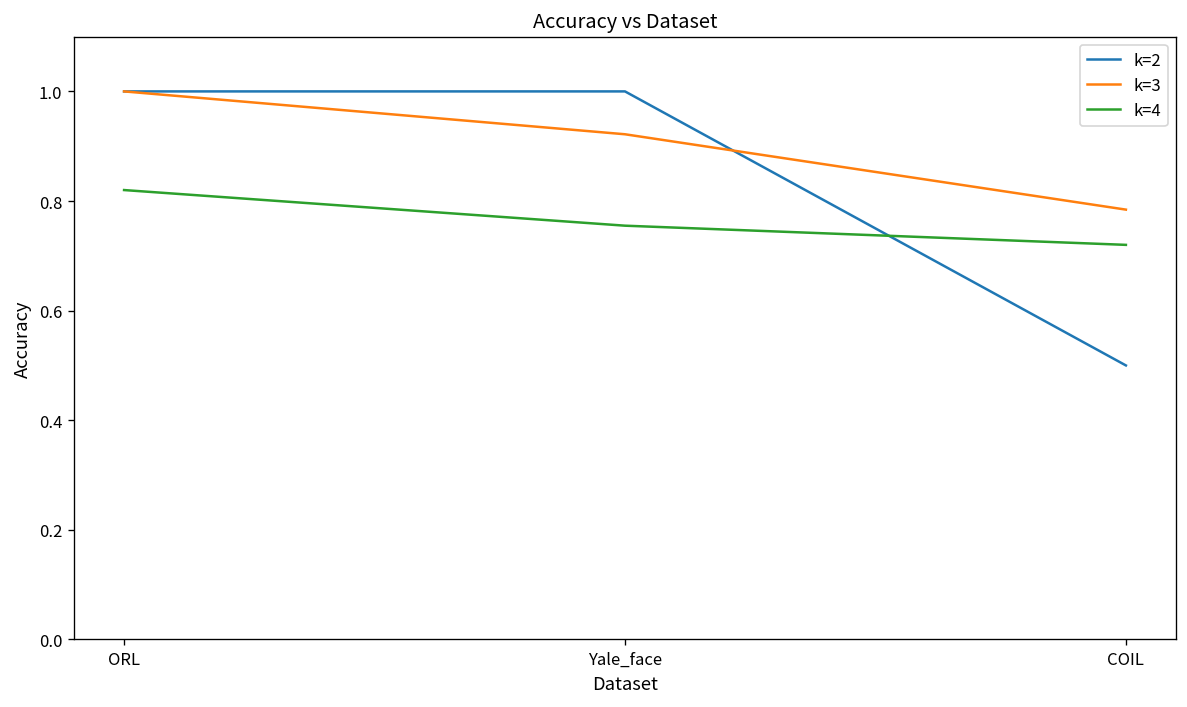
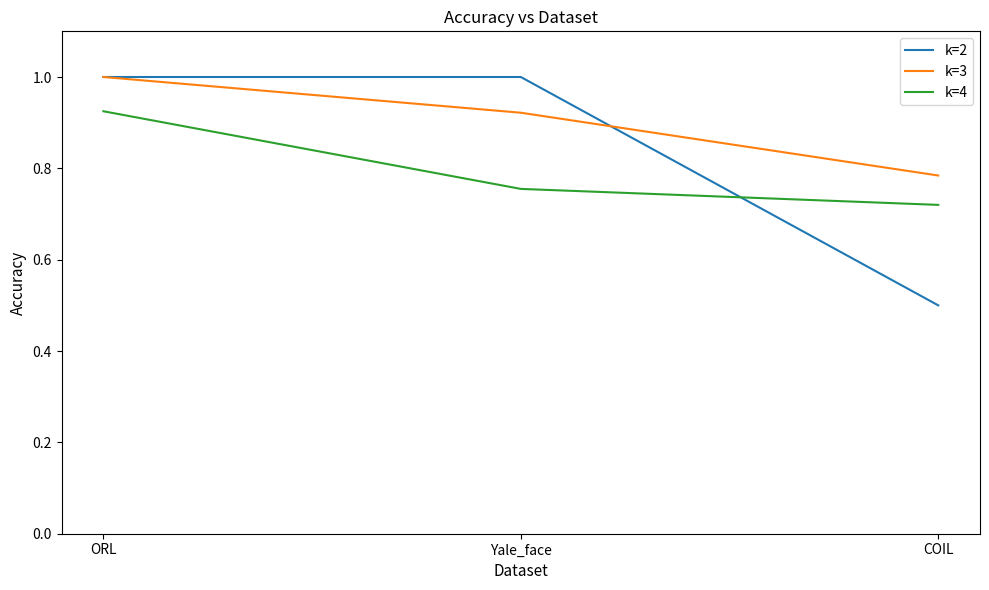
  {
    "k=2": {
      "Yale_face": 1.00,
      "COIL": 0.50
    },
    "k=3": {
      "Yale_face": 0.92,
      "COIL": 0.78
    },
    "k=4": {
-     "ORL": 0.82,
+     "ORL": 0.93,
      "Yale_face": 0.76,
      "COIL": 0.72
    }
  }
